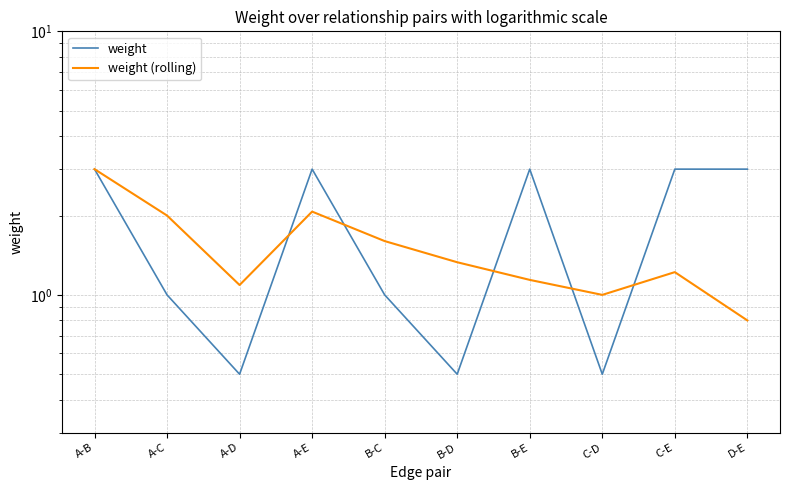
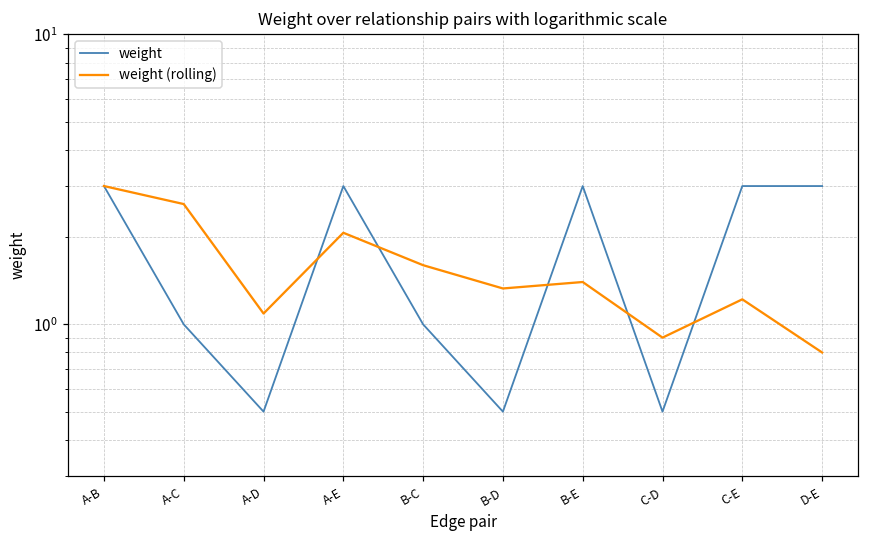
  {
    "weight": {
      "A-C": 1.00,
      "A-D": 0.50,
      "A-E": 3.0,
      "B-C": 1.00,
      "B-D": 0.50,
      "B-E": 3.0,
      "C-D": 0.50,
      "C-E": 3.0,
      "D-E": 3.0
    },
    "weight (rolling)": {
-     "A-C": 2.0,
+     "A-C": 2.6,
      "A-D": 1.09,
      "A-E": 2.1,
      "B-C": 1.6,
      "B-D": 1.3,
-     "B-E": 1.14,
-     "C-D": 1.0,
+     "B-E": 1.4,
+     "C-D": 0.9,
      "C-E": 1.2,
      "D-E": 0.80
    }
  }
